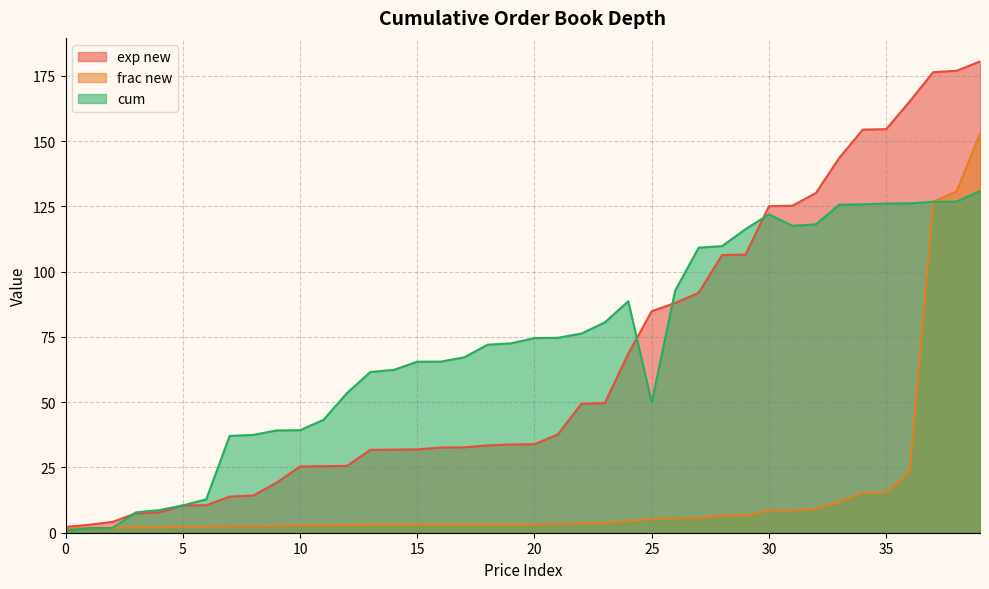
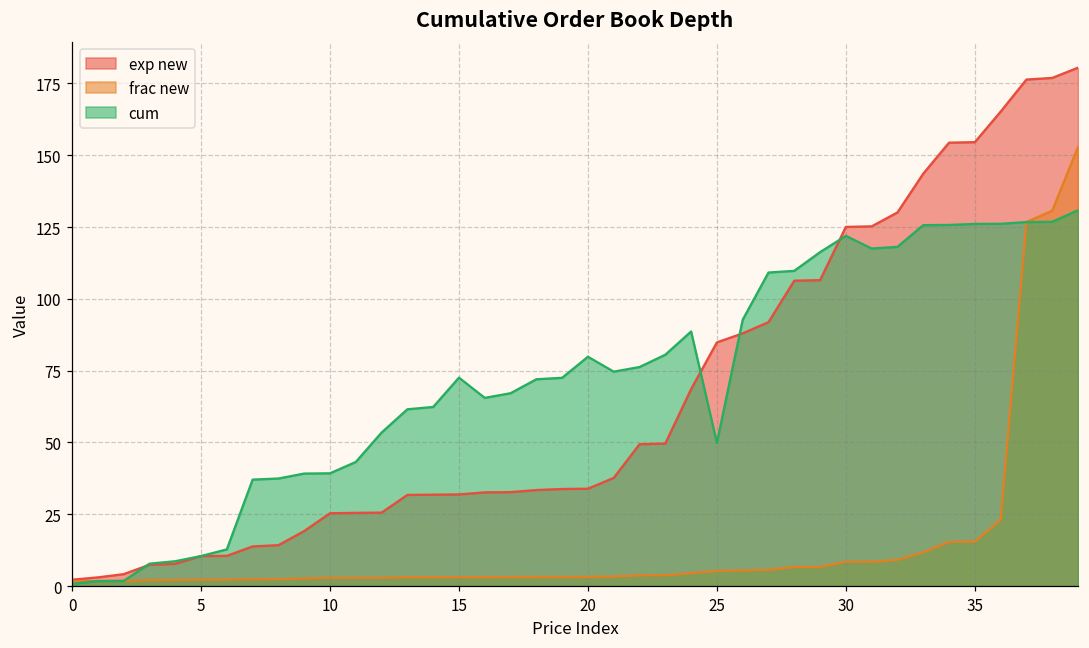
  {
    "cum": {
      "10": 39,
-     "15": 65,
-     "20": 75,
+     "15": 73,
+     "20": 80,
      "25": 50,
      "30": 122,
      "35": 126
    }
  }
